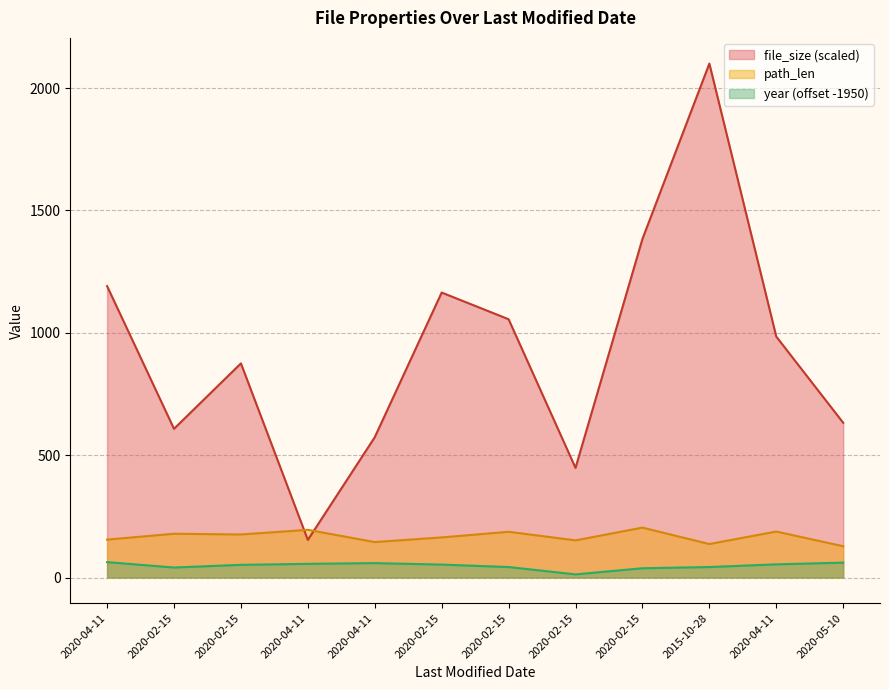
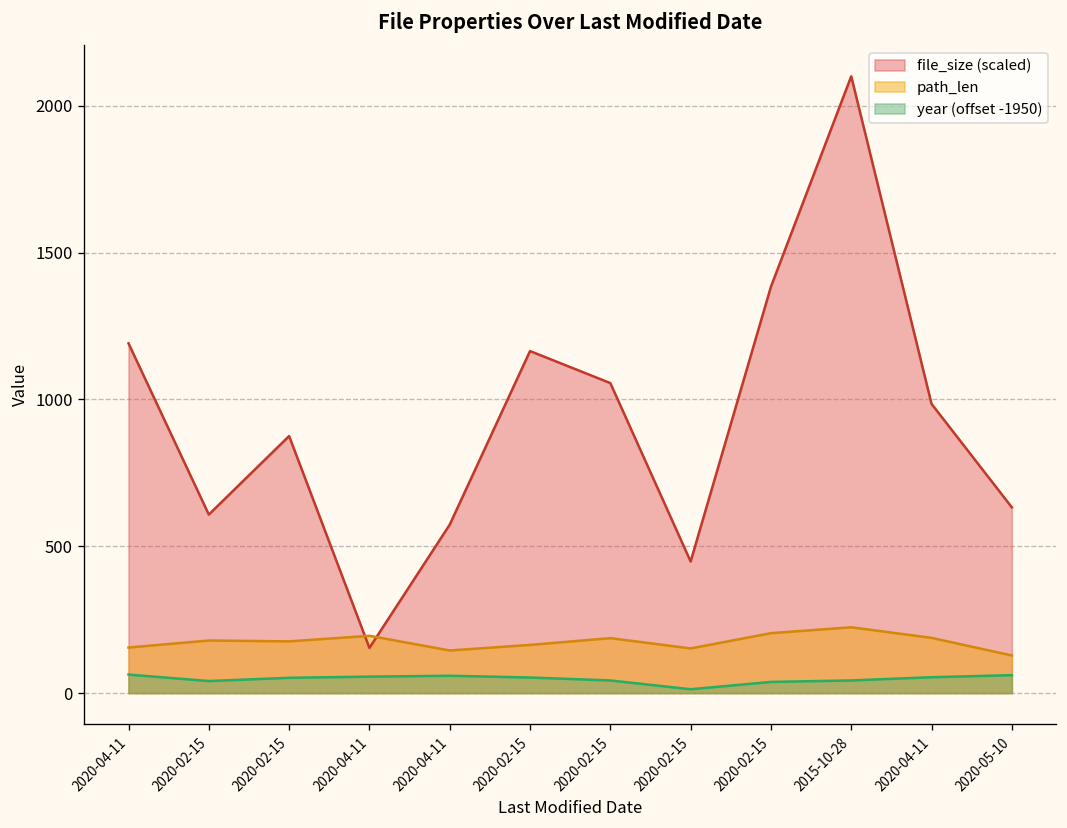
  {
    "file_size (scaled)": {
      "2015-10-28": 2100,
      "2020-05-10": 630
    },
    "path_len": {
-     "2015-10-28": 140,
+     "2015-10-28": 220,
      "2020-05-10": 130
    },
    "year (offset -1950)": {
      "2015-10-28": 40,
      "2020-05-10": 60
    }
  }
